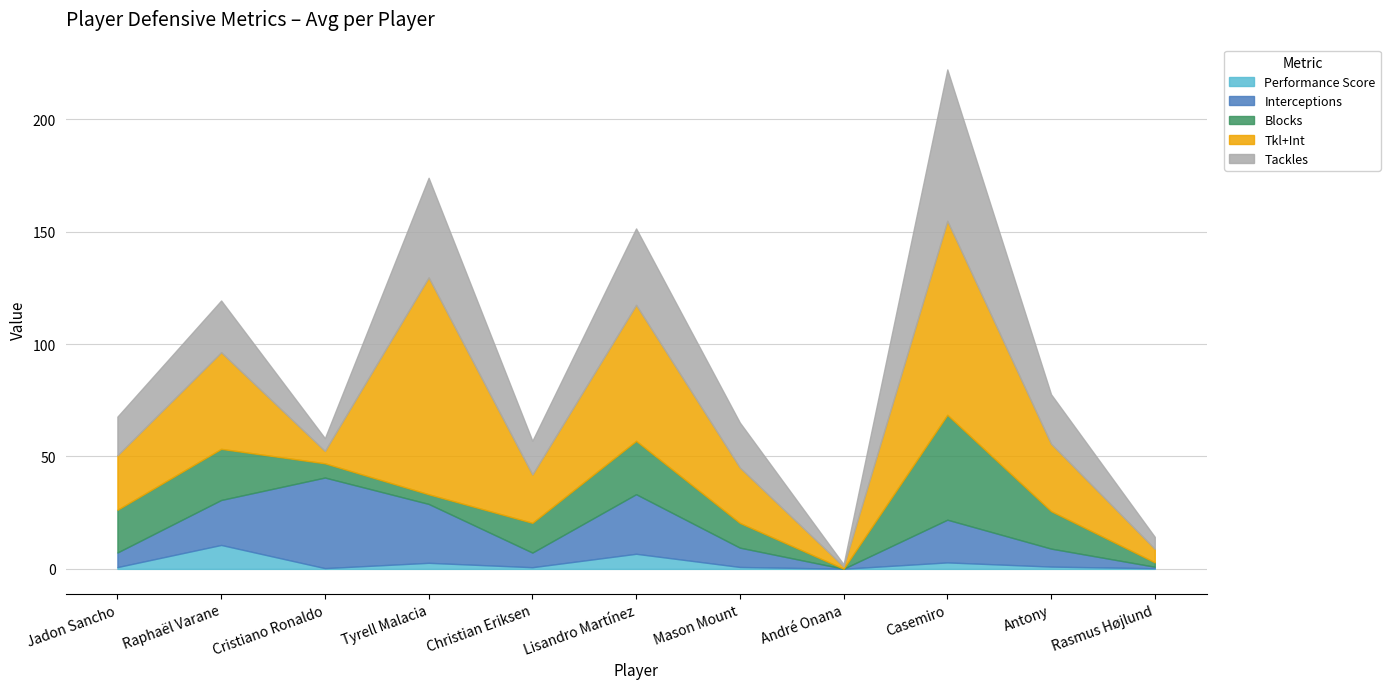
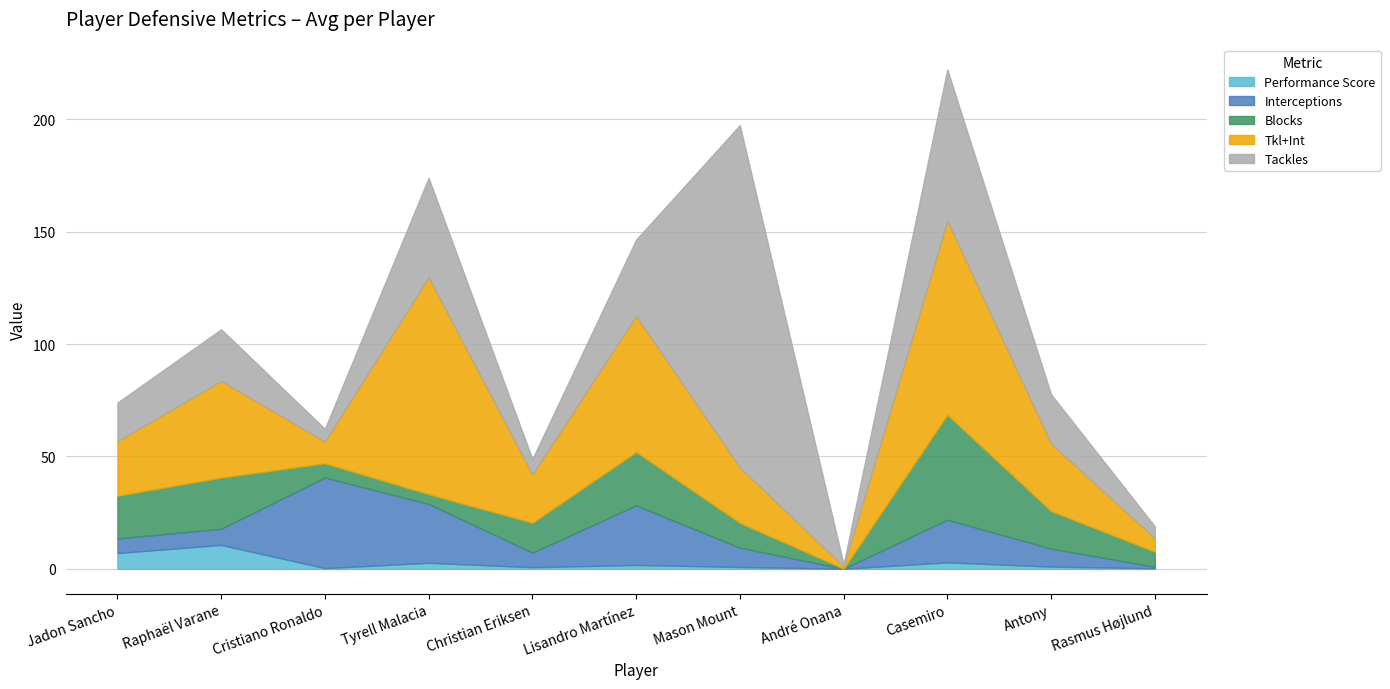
  {
    "Performance Score": {
-     "Jadon Sancho": 1,
+     "Jadon Sancho": 7,
      "Raphaël Varane": 11,
      "Tyrell Malacia": 3,
-     "Lisandro Martínez": 7,
+     "Lisandro Martínez": 2,
      "Casemiro": 3
    },
    "Interceptions": {
      "Jadon Sancho": 6,
-     "Raphaël Varane": 20,
+     "Raphaël Varane": 7,
      "Cristiano Ronaldo": 40,
      "Tyrell Malacia": 26,
      "Christian Eriksen": 7,
      "Lisandro Martínez": 27,
      "Mason Mount": 9,
      "Casemiro": 19,
      "Antony": 8
    },
    "Blocks": {
      "Jadon Sancho": 19,
      "Raphaël Varane": 23,
      "Cristiano Ronaldo": 6,
      "Tyrell Malacia": 4,
      "Christian Eriksen": 13,
      "Lisandro Martínez": 24,
      "Mason Mount": 11,
      "Casemiro": 47,
      "Antony": 17,
-     "Rasmus Højlund": 2
+     "Rasmus Højlund": 7
    },
    "Tkl+Int": {
      "Jadon Sancho": 24,
      "Raphaël Varane": 43,
-     "Cristiano Ronaldo": 6,
+     "Cristiano Ronaldo": 10,
      "Tyrell Malacia": 97,
      "Christian Eriksen": 22,
      "Lisandro Martínez": 61,
      "Mason Mount": 25,
      "Casemiro": 86,
      "Antony": 30,
      "Rasmus Højlund": 6
    },
    "Tackles": {
      "Jadon Sancho": 17,
      "Raphaël Varane": 23,
      "Cristiano Ronaldo": 6,
      "Tyrell Malacia": 44,
-     "Christian Eriksen": 15,
+     "Christian Eriksen": 7,
      "Lisandro Martínez": 34,
-     "Mason Mount": 20,
+     "Mason Mount": 152,
      "Casemiro": 67,
      "Antony": 22,
      "Rasmus Højlund": 5
    }
  }
